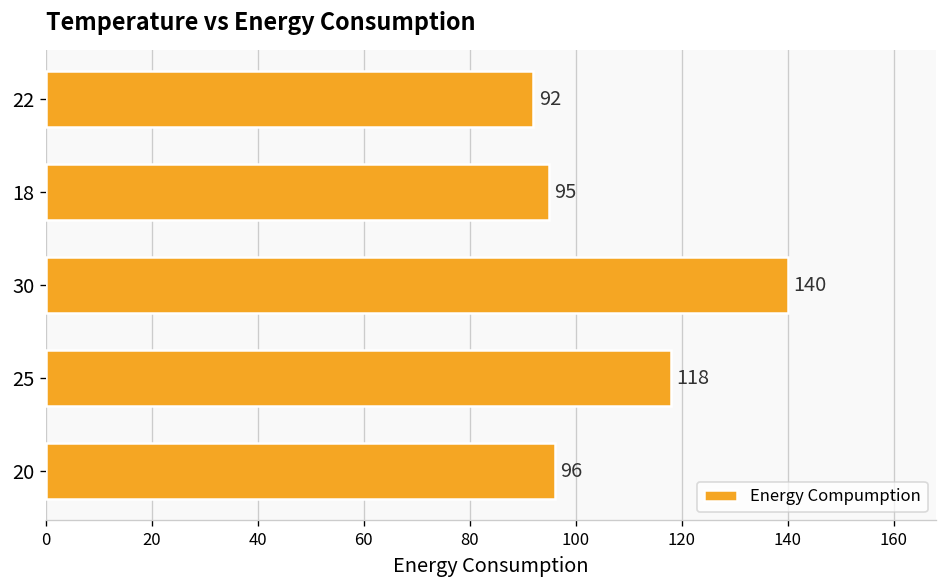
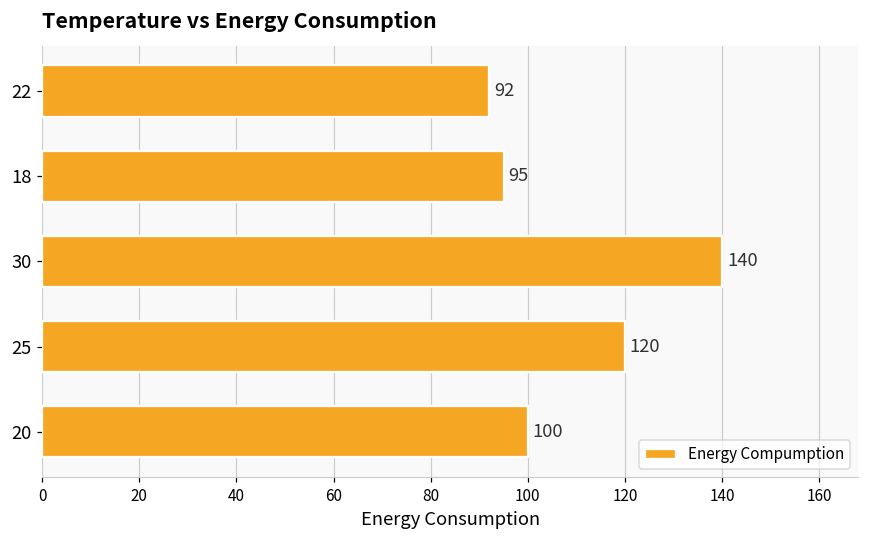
  {
    "22": 92,
    "18": 95,
    "30": 140,
-   "25": 118,
-   "20": 96
+   "25": 120,
+   "20": 100
  }
